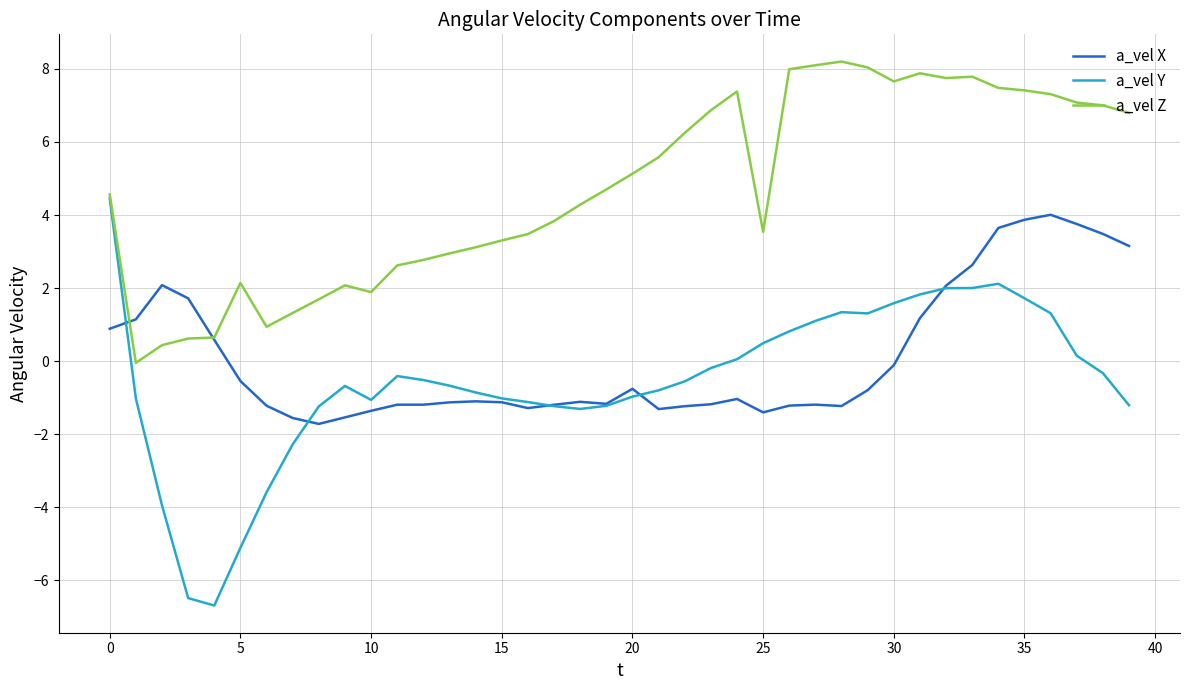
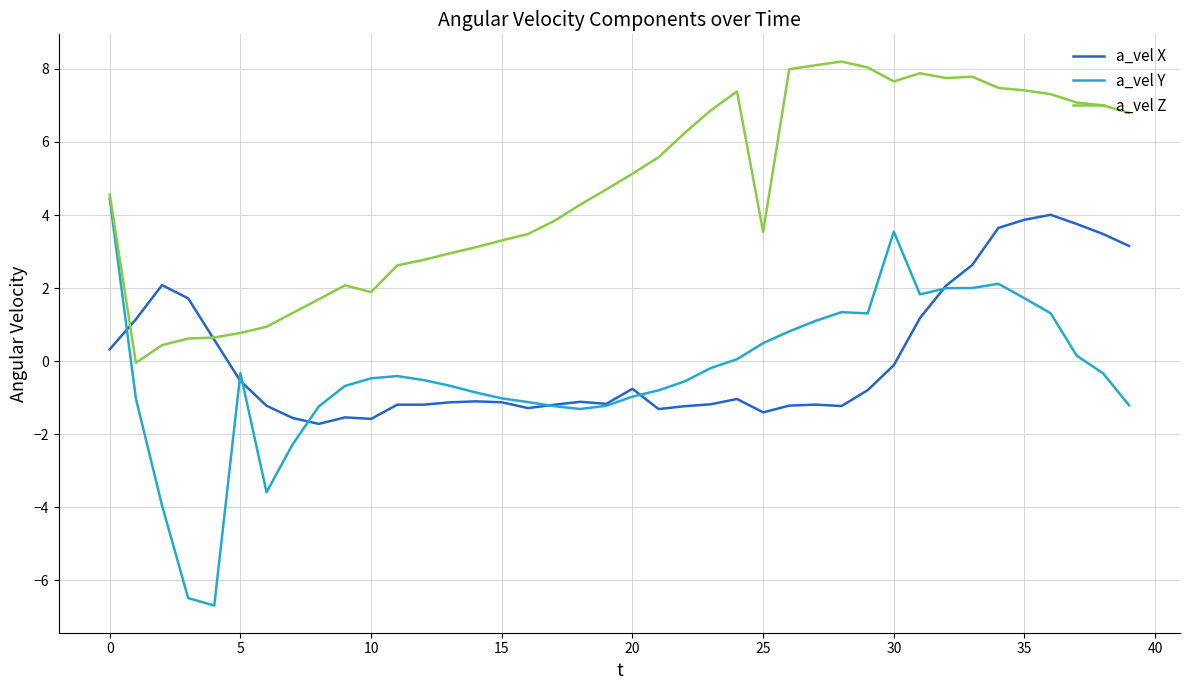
  {
    "a_vel X": {
-     "0": 0.9,
+     "0": 0.3,
      "5": -0.5,
-     "10": -1.4,
+     "10": -1.6,
      "15": -1.1,
      "20": -0.8,
      "25": -1.4,
      "30": -0.1,
      "35": 3.9
    },
    "a_vel Y": {
      "0": 4.5,
-     "5": -5.1,
-     "10": -1.1,
+     "5": -0.3,
+     "10": -0.5,
      "15": -1.0,
      "20": -1.0,
      "25": 0.5,
-     "30": 1.6,
+     "30": 3.5,
      "35": 1.7
    },
    "a_vel Z": {
      "0": 4.6,
-     "5": 2.1,
+     "5": 0.8,
      "10": 1.9,
      "15": 3.3,
      "20": 5.1,
      "25": 3.5,
      "30": 7.7,
      "35": 7.4
    }
  }
